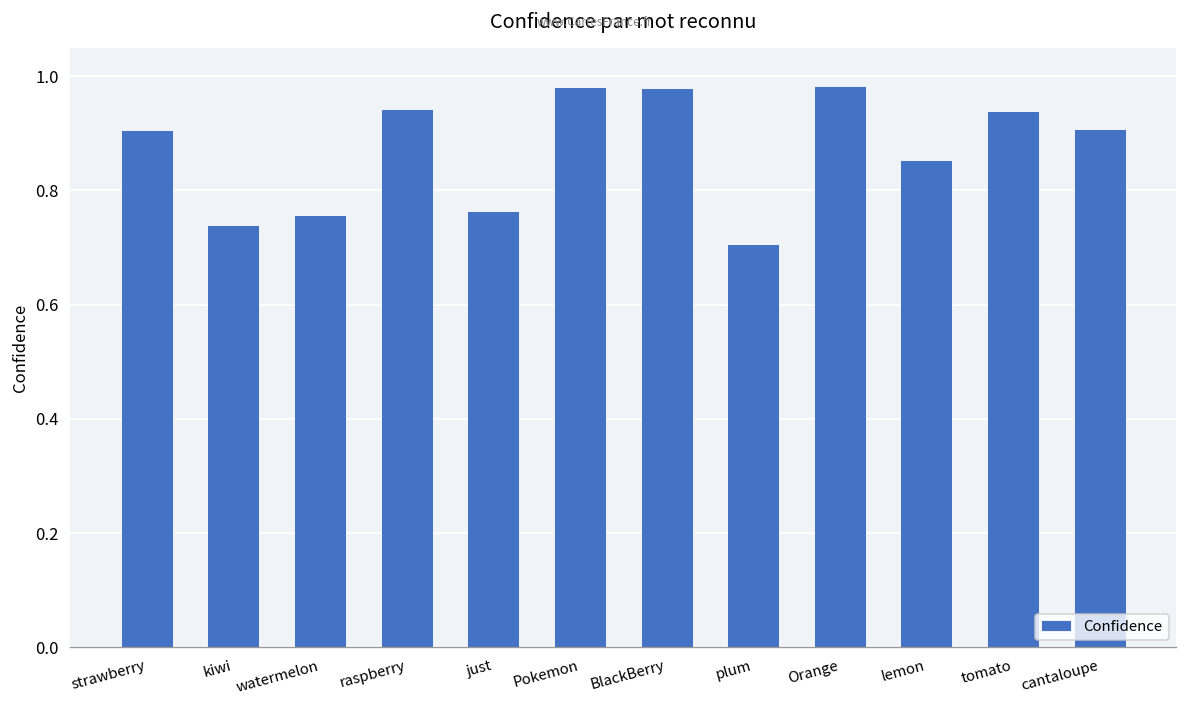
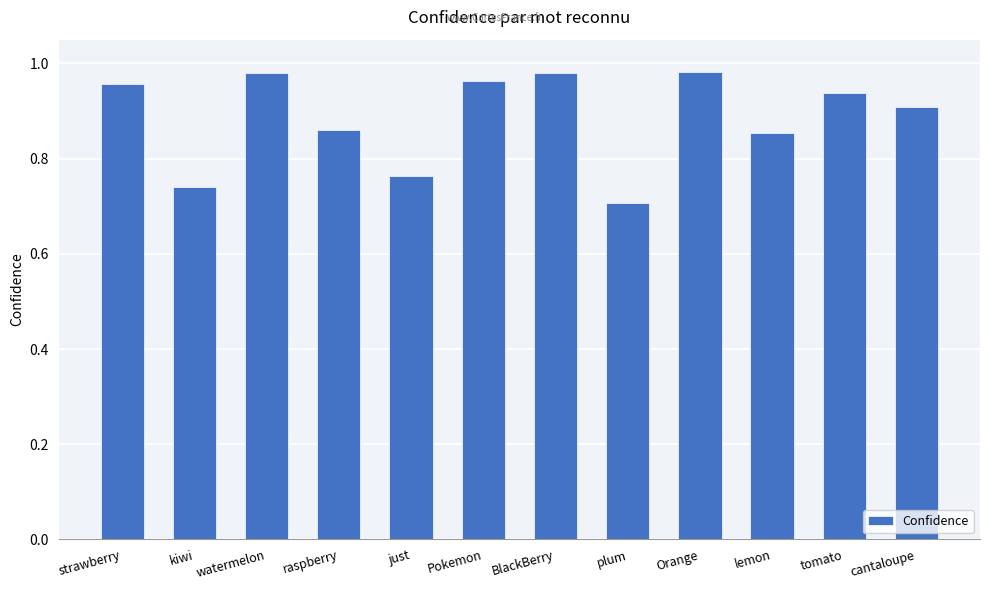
  {
-   "strawberry": 0.91,
+   "strawberry": 0.96,
    "kiwi": 0.74,
-   "watermelon": 0.76,
-   "raspberry": 0.94,
+   "watermelon": 0.98,
+   "raspberry": 0.86,
    "just": 0.76,
-   "Pokemon": 0.98,
+   "Pokemon": 0.96,
    "BlackBerry": 0.98,
    "plum": 0.71,
    "Orange": 0.98,
    "lemon": 0.85,
    "tomato": 0.94,
    "cantaloupe": 0.91
  }
